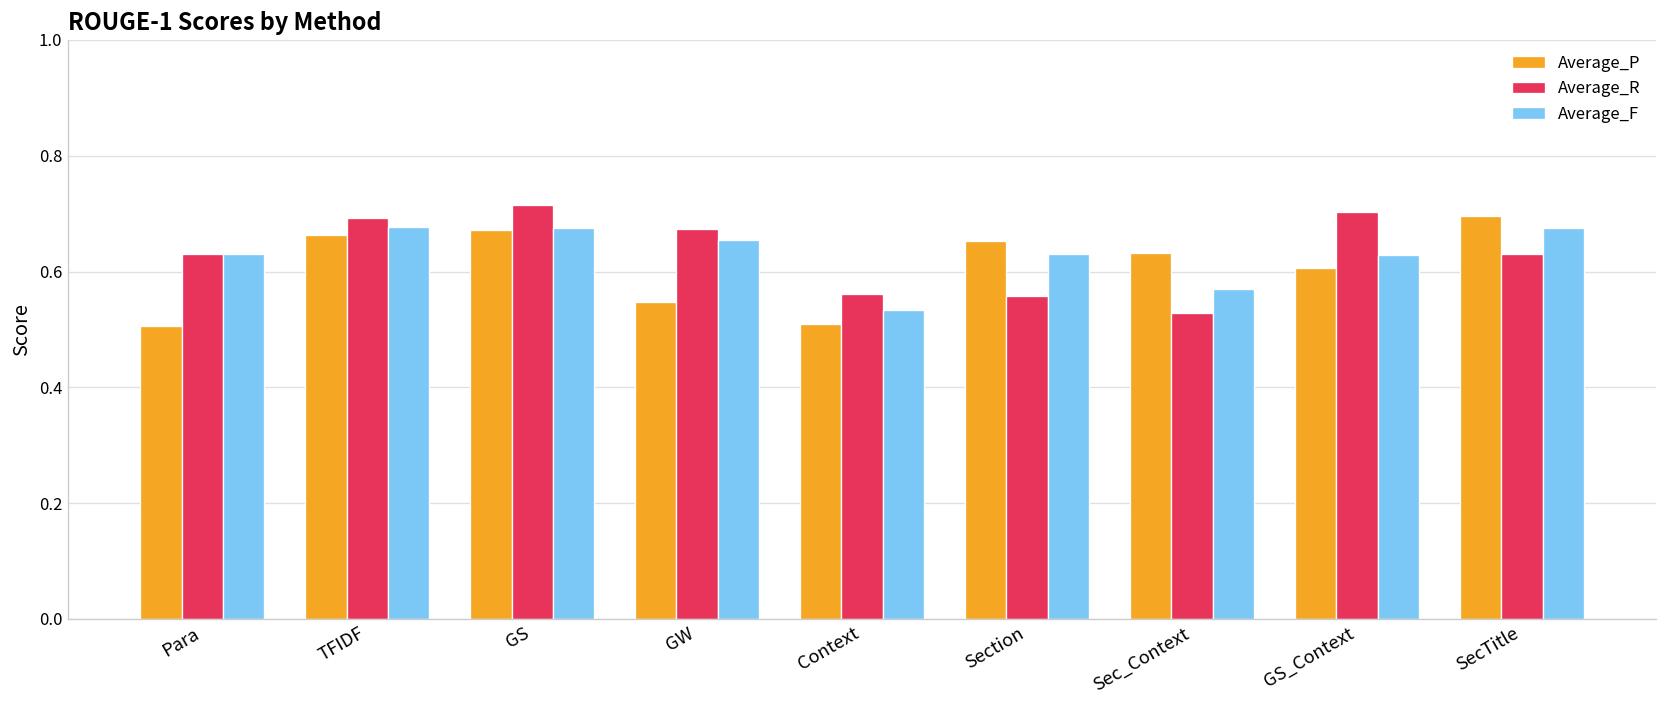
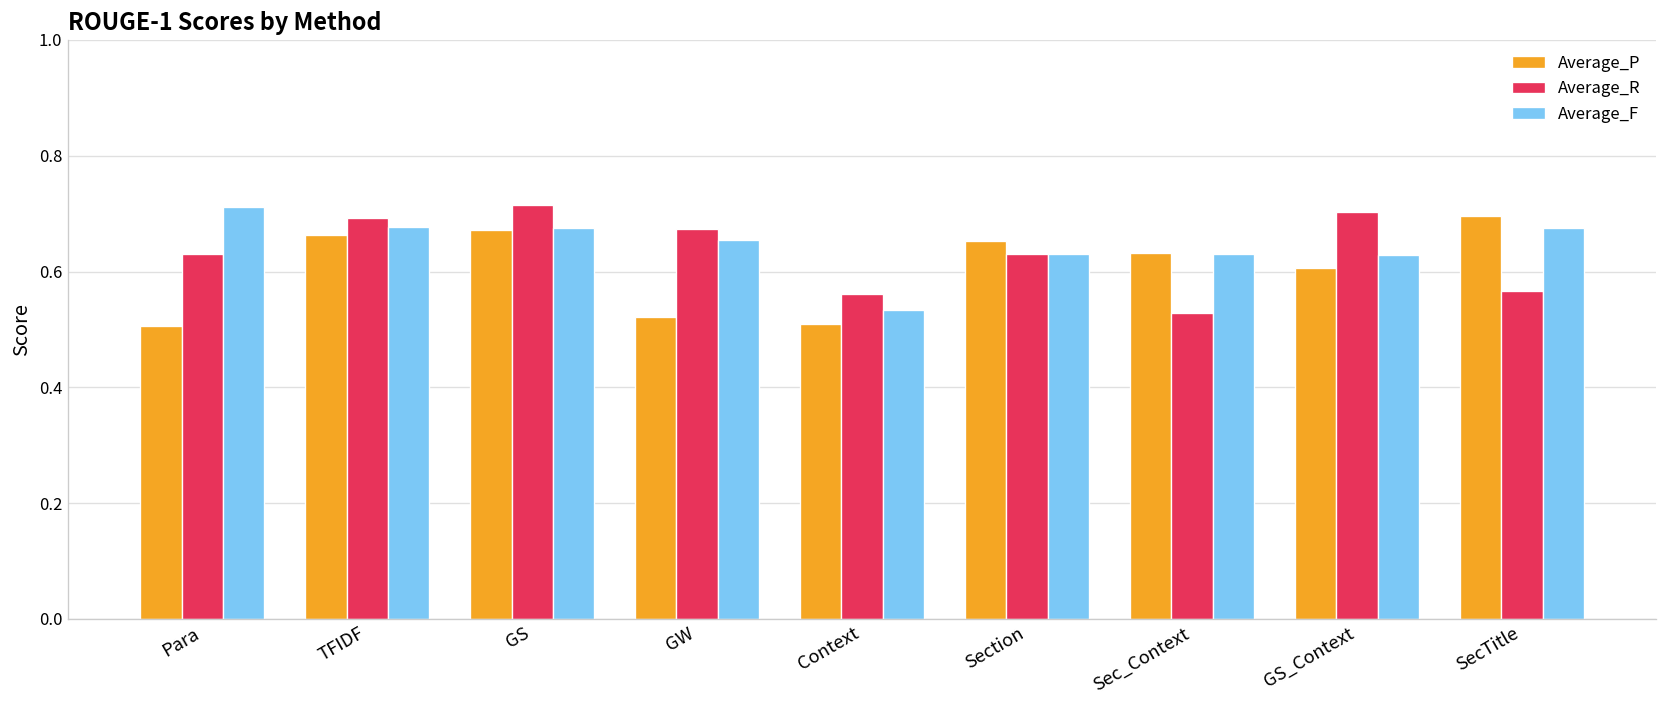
  {
    "Average_P": {
      "Para": 0.51,
      "TFIDF": 0.66,
      "GS": 0.67,
-     "GW": 0.55,
+     "GW": 0.52,
      "Context": 0.51,
      "Section": 0.65,
      "Sec_Context": 0.63,
      "GS_Context": 0.61,
      "SecTitle": 0.70
    },
    "Average_R": {
      "Para": 0.63,
      "TFIDF": 0.69,
      "GS": 0.71,
      "GW": 0.67,
      "Context": 0.56,
-     "Section": 0.56,
+     "Section": 0.63,
      "Sec_Context": 0.53,
      "GS_Context": 0.70,
-     "SecTitle": 0.63
+     "SecTitle": 0.57
    },
    "Average_F": {
-     "Para": 0.63,
+     "Para": 0.71,
      "TFIDF": 0.68,
      "GS": 0.68,
      "GW": 0.65,
      "Context": 0.53,
      "Section": 0.63,
-     "Sec_Context": 0.57,
+     "Sec_Context": 0.63,
      "GS_Context": 0.63,
      "SecTitle": 0.68
    }
  }
